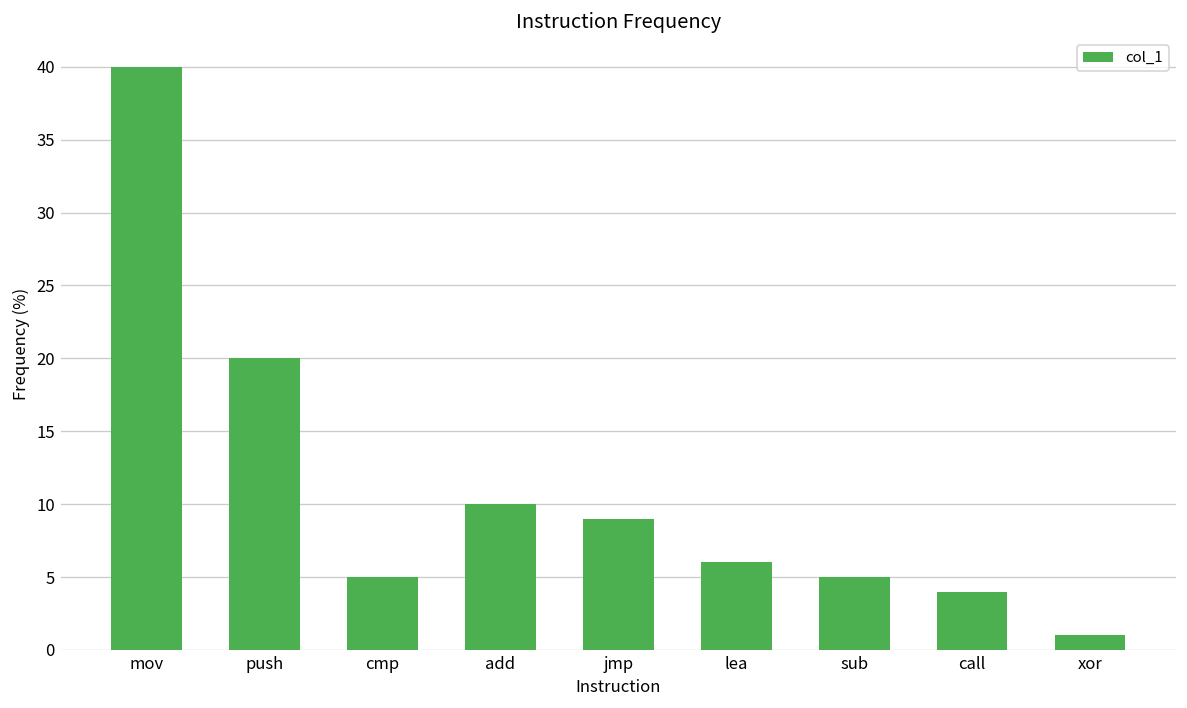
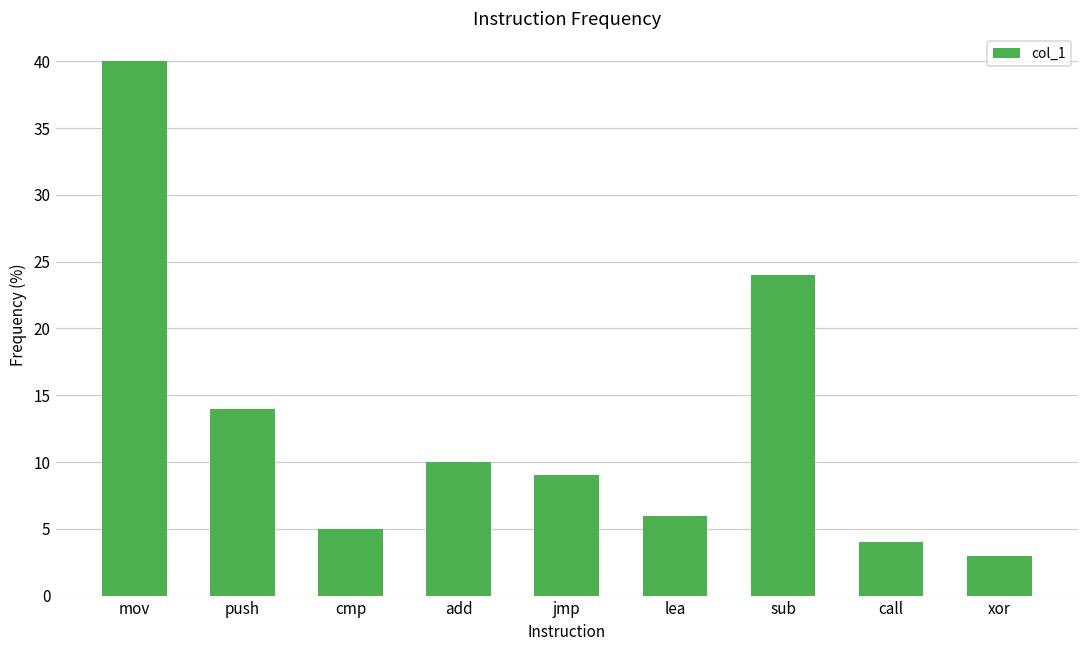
  {
    "mov": 40,
-   "push": 20,
+   "push": 14,
    "cmp": 5,
    "add": 10,
    "jmp": 9,
    "lea": 6,
-   "sub": 5,
+   "sub": 24,
    "call": 4,
-   "xor": 1
+   "xor": 3
  }
